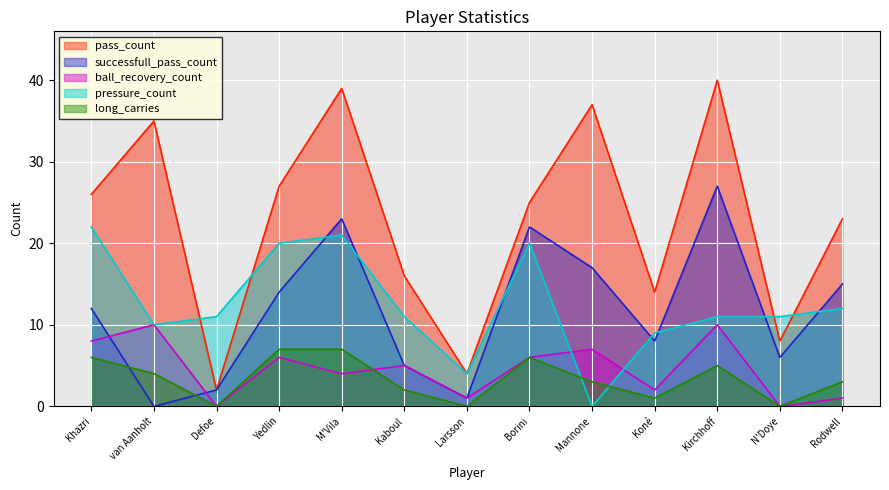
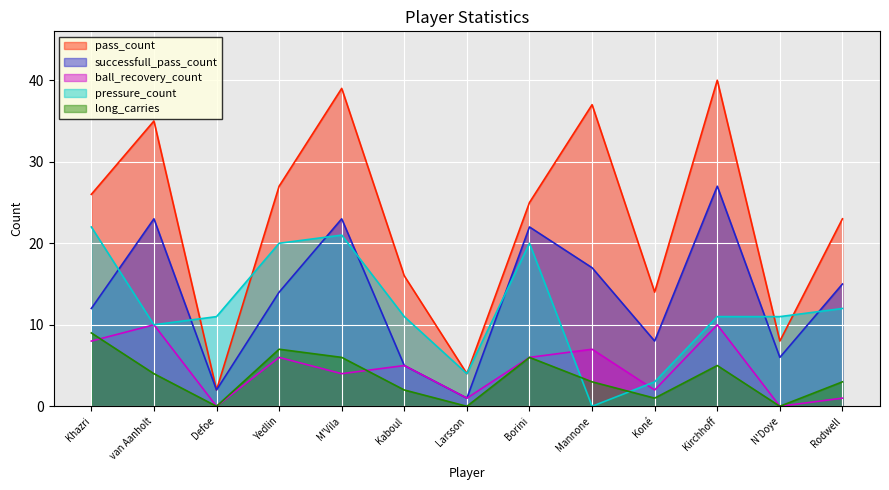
  {
    "pass_count": {
      "Khazri": 26,
      "van Aanholt": 35,
      "Yedlin": 27,
      "M'Vila": 39,
      "Kaboul": 16,
      "Borini": 25,
      "Mannone": 37,
      "Koné": 14,
      "Kirchhoff": 40,
      "N'Doye": 8,
      "Rodwell": 23
    },
    "successfull_pass_count": {
      "Khazri": 12,
-     "van Aanholt": 0,
+     "van Aanholt": 23,
      "Yedlin": 14,
      "M'Vila": 23,
      "Borini": 22,
      "Mannone": 17,
      "Koné": 8,
      "Kirchhoff": 27,
      "N'Doye": 6,
      "Rodwell": 15
    },
    "ball_recovery_count": {
      "Khazri": 8,
      "Yedlin": 6,
      "M'Vila": 4,
      "Mannone": 7,
      "Koné": 2,
      "Kirchhoff": 10,
      "Rodwell": 1
    },
    "pressure_count": {
      "Khazri": 22,
      "Defoe": 11,
      "Yedlin": 20,
      "M'Vila": 21,
      "Kaboul": 11,
      "Borini": 20,
      "Mannone": 0,
-     "Koné": 9,
+     "Koné": 3,
      "Kirchhoff": 11,
      "N'Doye": 11,
      "Rodwell": 12
    },
    "long_carries": {
-     "Khazri": 6,
+     "Khazri": 9,
      "van Aanholt": 4,
      "Yedlin": 7,
-     "M'Vila": 7,
+     "M'Vila": 6,
      "Kaboul": 2,
      "Larsson": 0,
      "Mannone": 3,
      "Koné": 1,
      "Kirchhoff": 5,
      "Rodwell": 3
    }
  }
